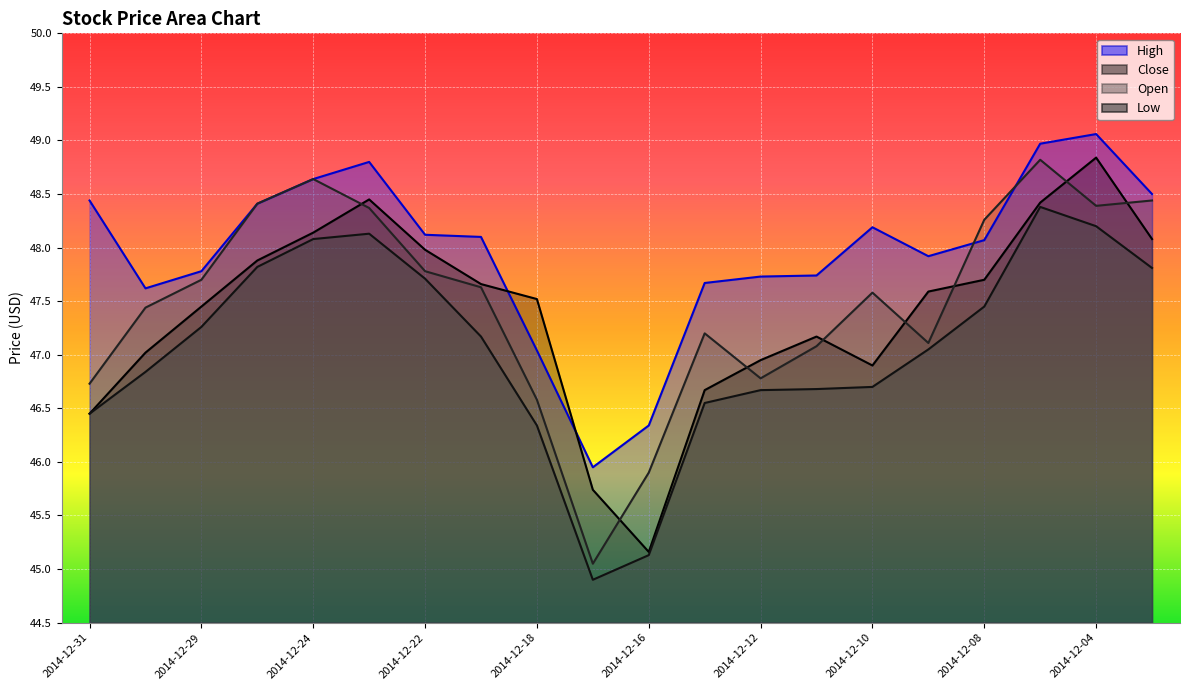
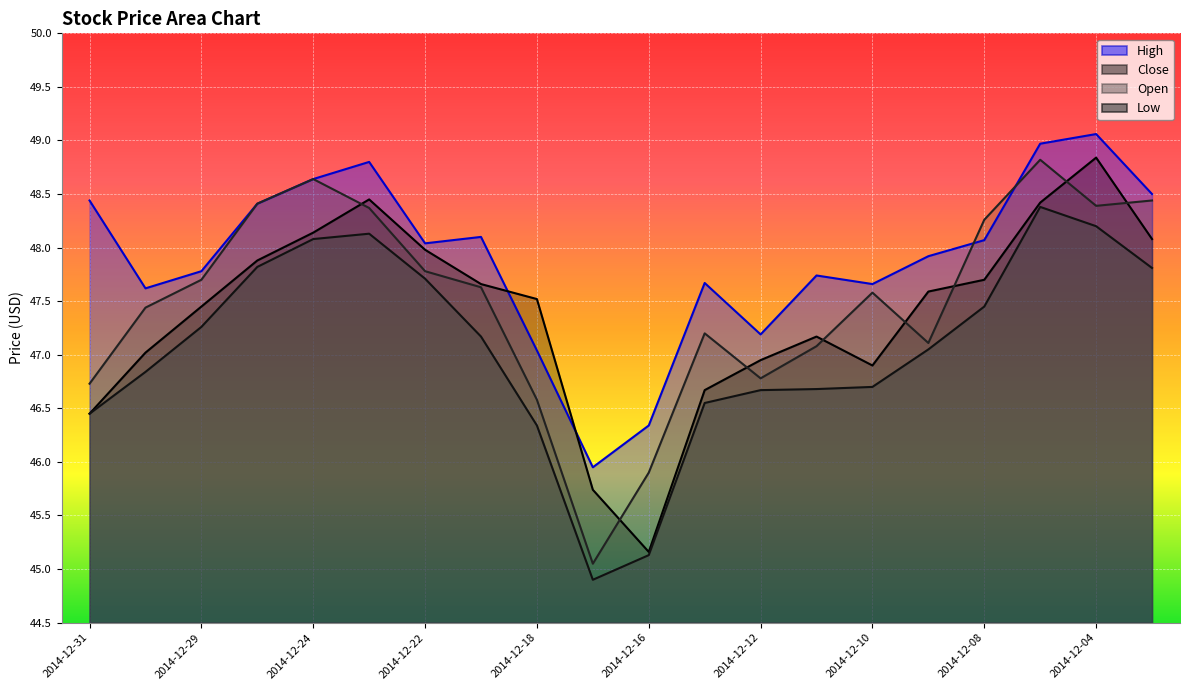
  {
    "High": {
      "2014-12-31": 48.44,
      "2014-12-29": 47.78,
-     "2014-12-22": 48.12,
+     "2014-12-22": 48.04,
      "2014-12-18": 47.04,
      "2014-12-16": 46.34,
-     "2014-12-12": 47.73,
-     "2014-12-10": 48.19,
+     "2014-12-12": 47.19,
+     "2014-12-10": 47.66,
      "2014-12-08": 48.07,
      "2014-12-04": 49.06
    }
  }
